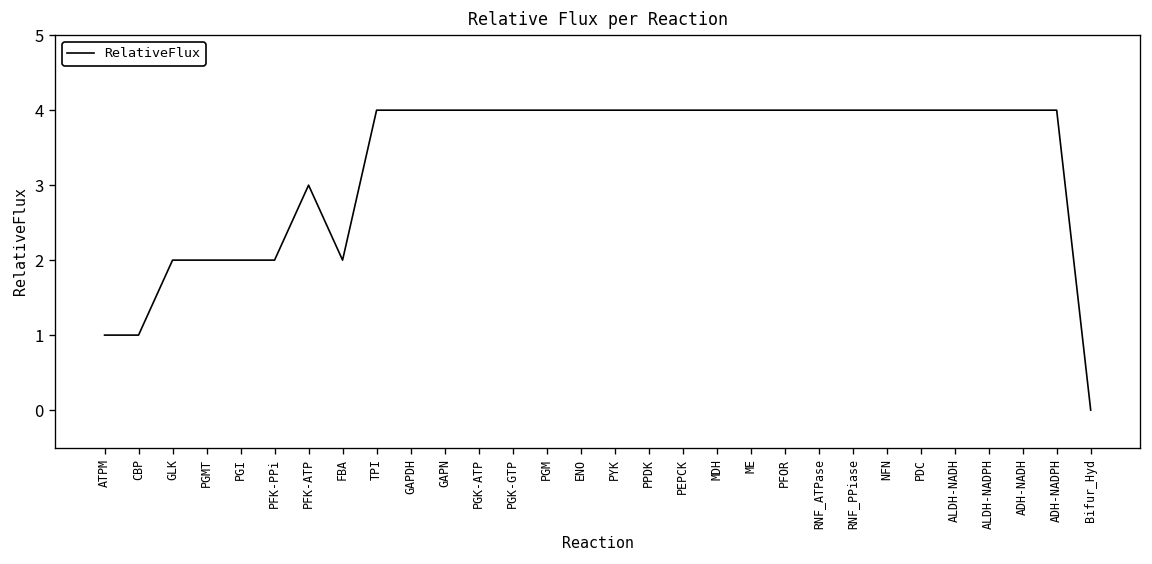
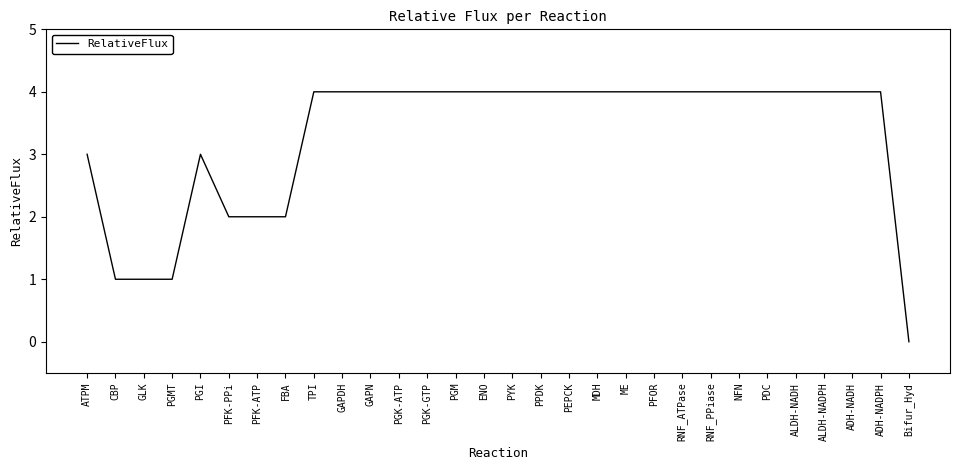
  {
-   "ATPM": 1,
+   "ATPM": 3,
    "CBP": 1,
-   "GLK": 2,
-   "PGMT": 2,
-   "PGI": 2,
+   "GLK": 1,
+   "PGMT": 1,
+   "PGI": 3,
    "PFK-PPi": 2,
-   "PFK-ATP": 3,
+   "PFK-ATP": 2,
    "FBA": 2,
    "TPI": 4,
    "GAPDH": 4,
    "GAPN": 4,
    "PGK-ATP": 4,
    "PGK-GTP": 4,
    "PGM": 4,
    "ENO": 4,
    "PYK": 4,
    "PPDK": 4,
    "PEPCK": 4,
    "MDH": 4,
    "ME": 4,
    "PFOR": 4,
    "RNF_ATPase": 4,
    "RNF_PPiase": 4,
    "NFN": 4,
    "PDC": 4,
    "ALDH-NADH": 4,
    "ALDH-NADPH": 4,
    "ADH-NADH": 4,
    "ADH-NADPH": 4,
    "Bifur_Hyd": 0
  }
